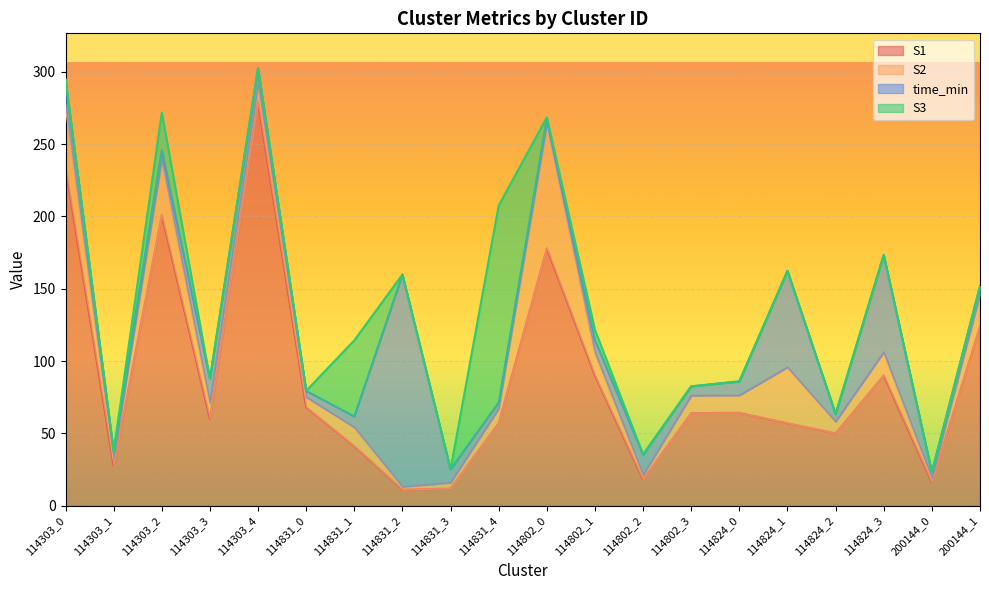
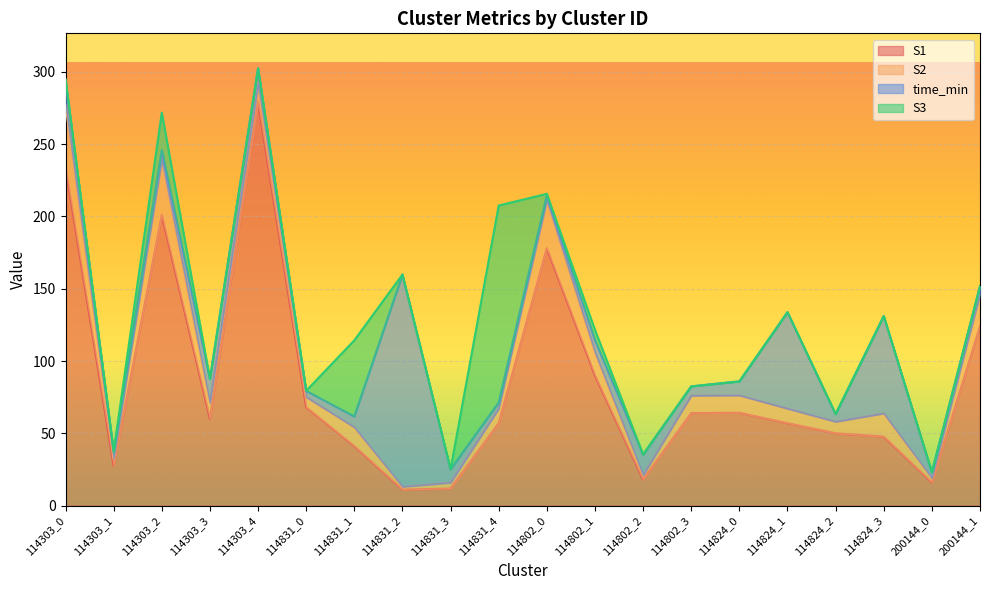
  {
    "S1": {
      "114303_0": 234,
      "114303_1": 27,
      "114303_2": 201,
      "114303_3": 60,
      "114303_4": 279,
      "114831_0": 68,
      "114831_1": 41,
      "114831_2": 11,
      "114831_3": 12,
      "114831_4": 57,
      "114802_0": 178,
      "114802_1": 90,
      "114802_2": 18,
      "114802_3": 64,
      "114824_0": 64,
      "114824_1": 57,
      "114824_2": 50,
-     "114824_3": 90,
+     "114824_3": 48,
      "200144_0": 16,
      "200144_1": 124
    },
    "S2": {
      "114303_0": 43,
      "114303_1": 5,
      "114303_2": 38,
      "114303_3": 11,
      "114303_4": 12,
      "114831_0": 7,
      "114831_1": 13,
      "114831_2": 2,
      "114831_3": 4,
      "114831_4": 10,
-     "114802_0": 86,
+     "114802_0": 33,
      "114802_1": 16,
      "114802_2": 3,
      "114802_3": 12,
      "114824_0": 12,
-     "114824_1": 39,
+     "114824_1": 10,
      "114824_2": 8,
      "114824_3": 16,
      "200144_0": 3,
      "200144_1": 22
    },
    "time_min": {
      "114303_2": 7,
      "114831_1": 8,
      "114831_4": 4,
      "114802_1": 9
    },
    "S3": {
      "114303_2": 26,
      "114831_1": 53,
      "114831_4": 136,
      "114802_1": 7
    }
  }
